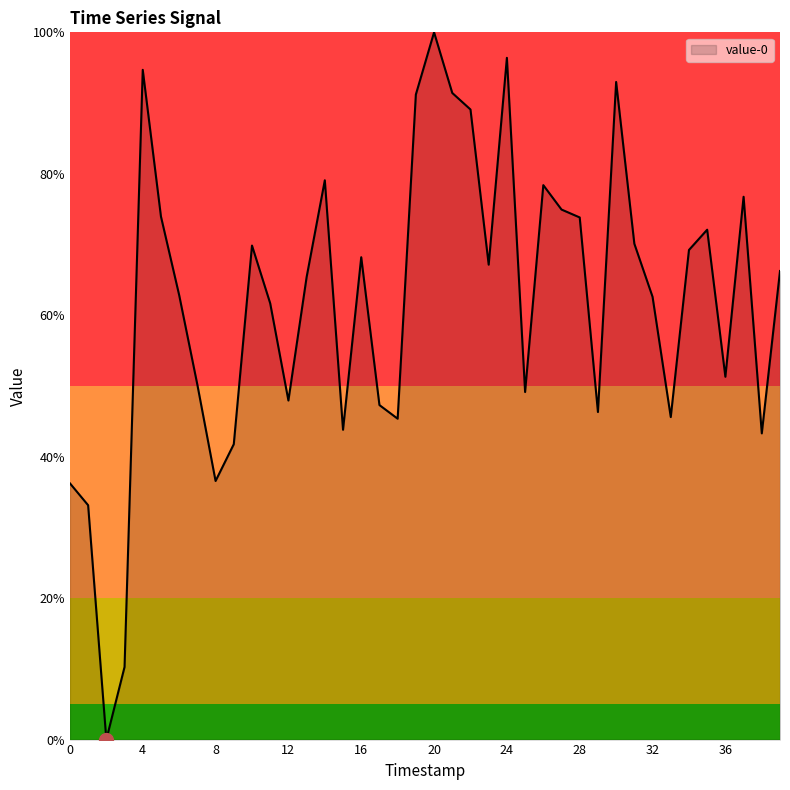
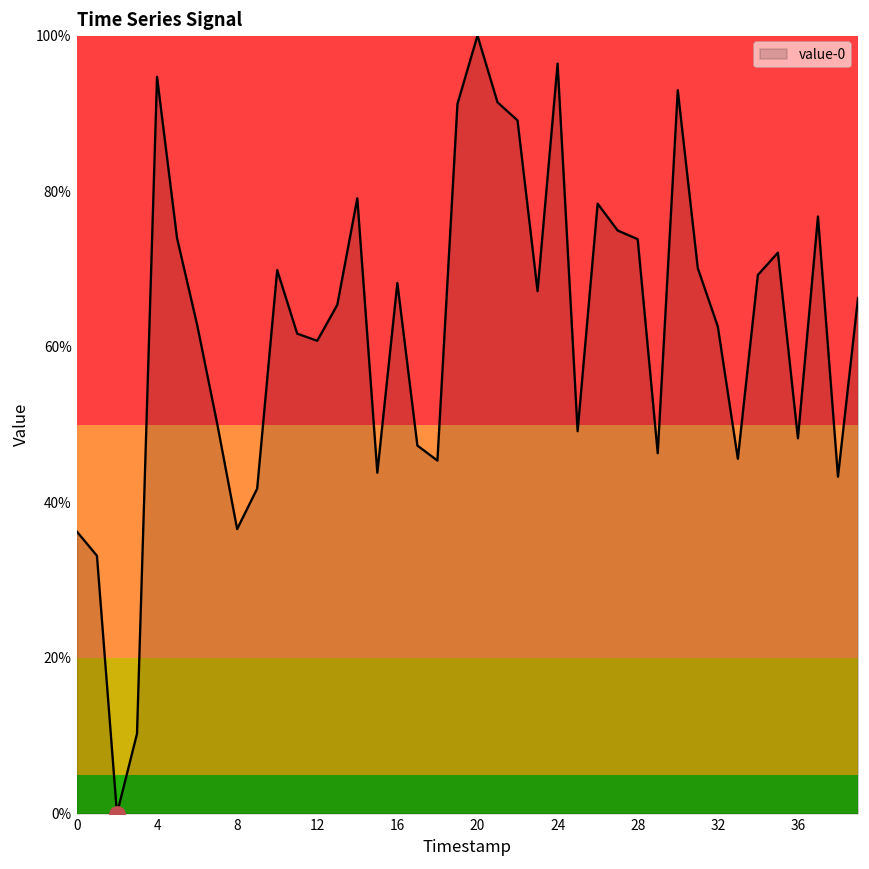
  {
    "value-0": {
      "0": "36%",
      "4": "95%",
      "8": "37%",
-     "12": "48%",
+     "12": "61%",
      "16": "68%",
      "20": "100%",
      "24": "96%",
      "28": "74%",
      "32": "63%",
-     "36": "51%"
+     "36": "48%"
    }
  }
